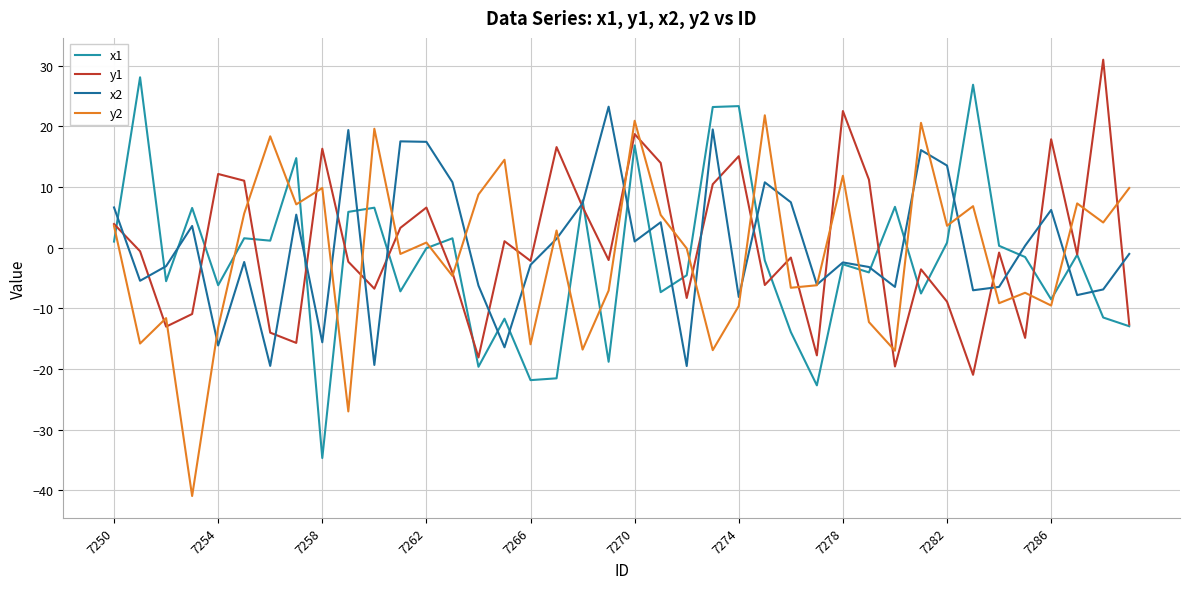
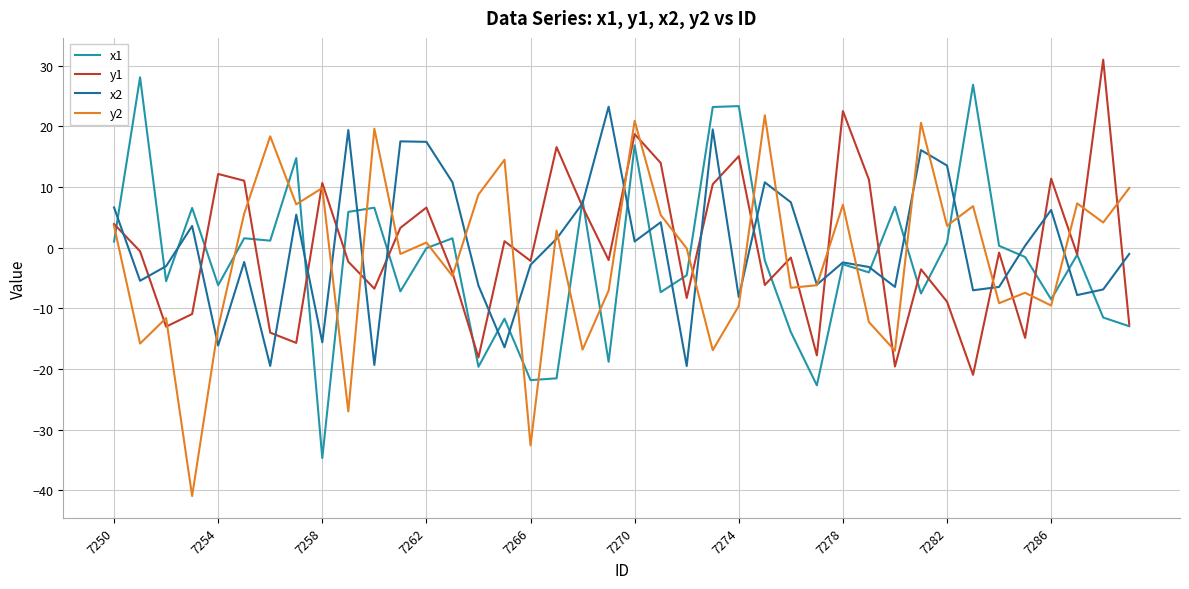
  {
    "y1": {
      "7254": 12,
-     "7258": 16,
+     "7258": 11,
      "7262": 7,
      "7266": -2,
      "7270": 19,
      "7274": 15,
      "7278": 23,
      "7282": -9,
-     "7286": 18
+     "7286": 11
    },
    "y2": {
      "7254": -13,
      "7258": 10,
      "7262": 1,
-     "7266": -16,
+     "7266": -33,
      "7270": 21,
      "7274": -10,
-     "7278": 12,
+     "7278": 7,
      "7282": 4,
      "7286": -10
    }
  }
